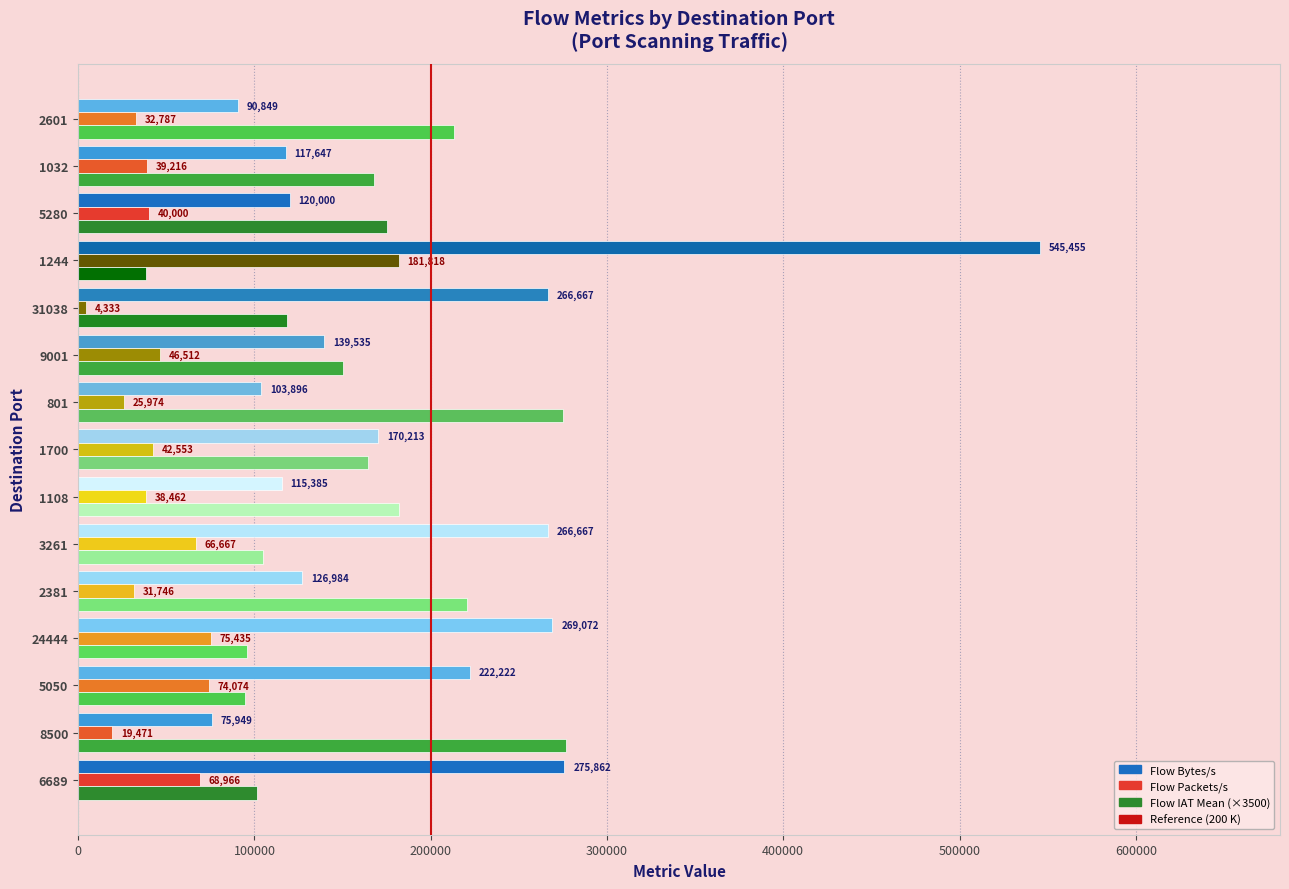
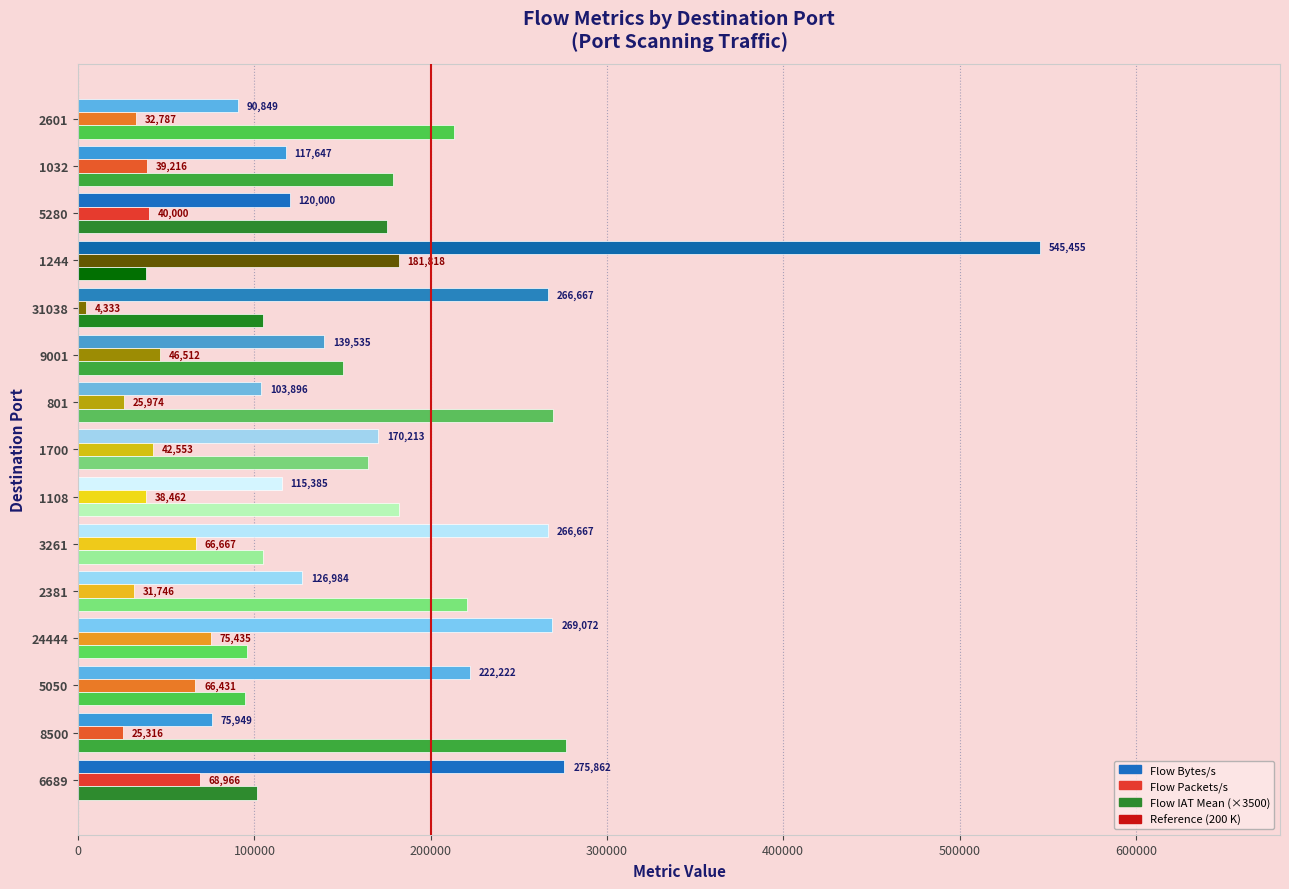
  {
    "Flow Bytes/s": {
      "2601": "90,849",
      "1032": "117,647",
      "5280": "120,000",
      "1244": "545,455",
      "31038": "266,667",
      "9001": "139,535",
      "801": "103,896",
      "1700": "170,213",
      "1108": "115,385",
      "3261": "266,667",
      "2381": "126,984",
      "24444": "269,072",
      "5050": "222,222",
      "8500": "75,949",
      "6689": "275,862"
    },
    "Flow Packets/s": {
      "2601": "32,787",
      "1032": "39,216",
      "5280": "40,000",
      "1244": "181,818",
      "31038": "4,333",
      "9001": "46,512",
      "801": "25,974",
      "1700": "42,553",
      "1108": "38,462",
      "3261": "66,667",
      "2381": "31,746",
      "24444": "75,435",
-     "5050": "74,074",
-     "8500": "19,471",
+     "5050": "66,431",
+     "8500": "25,316",
      "6689": "68,966"
    },
    "Flow IAT Mean (×3500)": {
      "2601": "214000",
-     "1032": "168000",
+     "1032": "179000",
      "5280": "175000",
      "1244": "39000",
-     "31038": "119000",
+     "31038": "105000",
      "9001": "151000",
-     "801": "275000",
+     "801": "270000",
      "1700": "165000",
      "1108": "182000",
      "3261": "105000",
      "2381": "221000",
      "8500": "277000",
      "6689": "102000"
    }
  }
